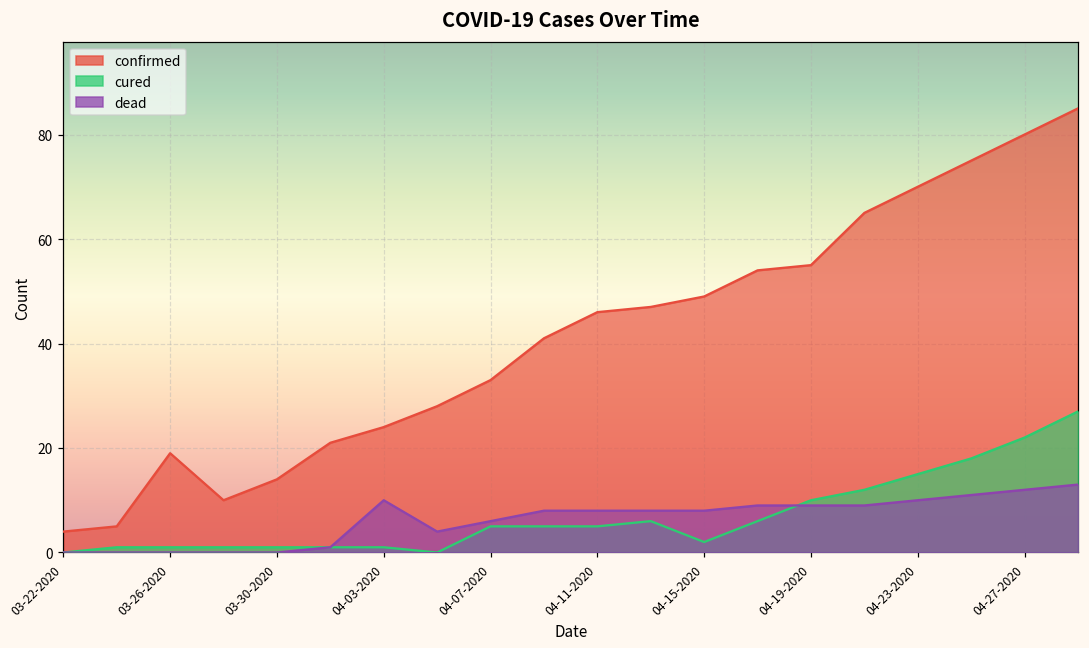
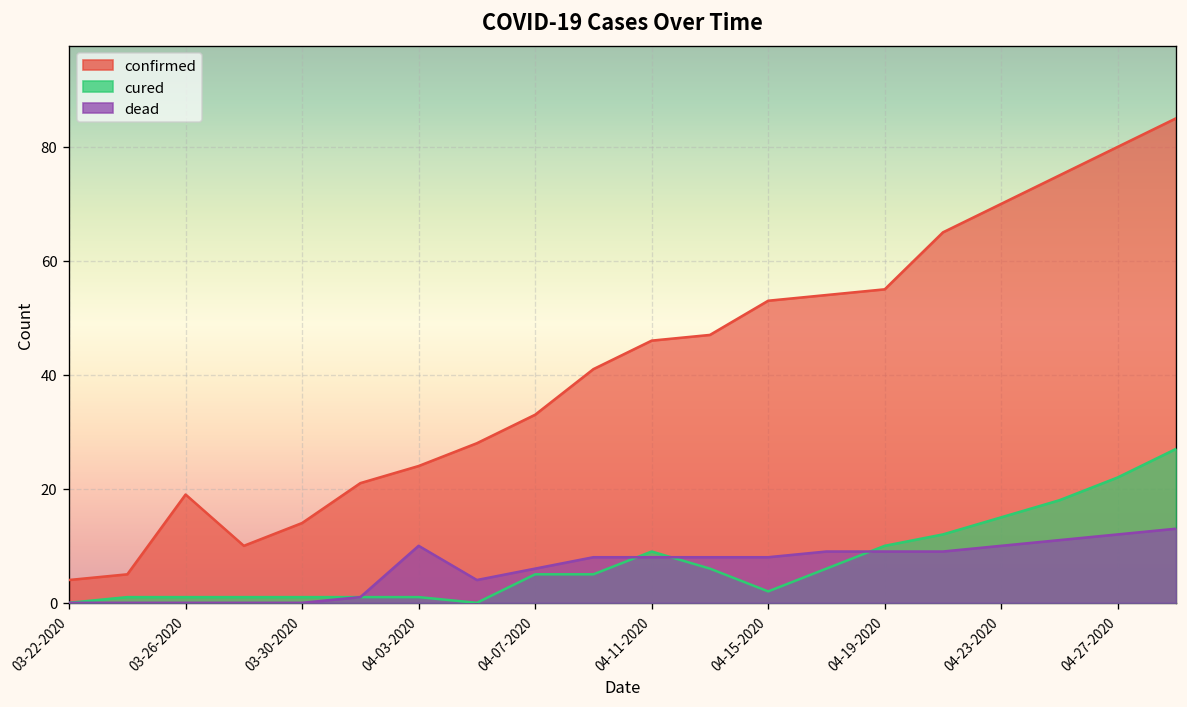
  {
    "confirmed": {
      "03-22-2020": 4,
      "03-26-2020": 19,
      "03-30-2020": 14,
      "04-03-2020": 24,
      "04-07-2020": 33,
      "04-11-2020": 46,
-     "04-15-2020": 49,
+     "04-15-2020": 53,
      "04-19-2020": 55,
      "04-23-2020": 70,
      "04-27-2020": 80
    },
    "cured": {
      "03-26-2020": 1,
      "03-30-2020": 1,
      "04-03-2020": 1,
      "04-07-2020": 5,
-     "04-11-2020": 5,
+     "04-11-2020": 9,
      "04-15-2020": 2,
      "04-19-2020": 10,
      "04-23-2020": 15,
      "04-27-2020": 22
    },
    "dead": {
      "03-26-2020": 0,
      "03-30-2020": 0,
      "04-03-2020": 10,
      "04-07-2020": 6,
      "04-11-2020": 8,
      "04-15-2020": 8,
      "04-19-2020": 9,
      "04-23-2020": 10,
      "04-27-2020": 12
    }
  }
